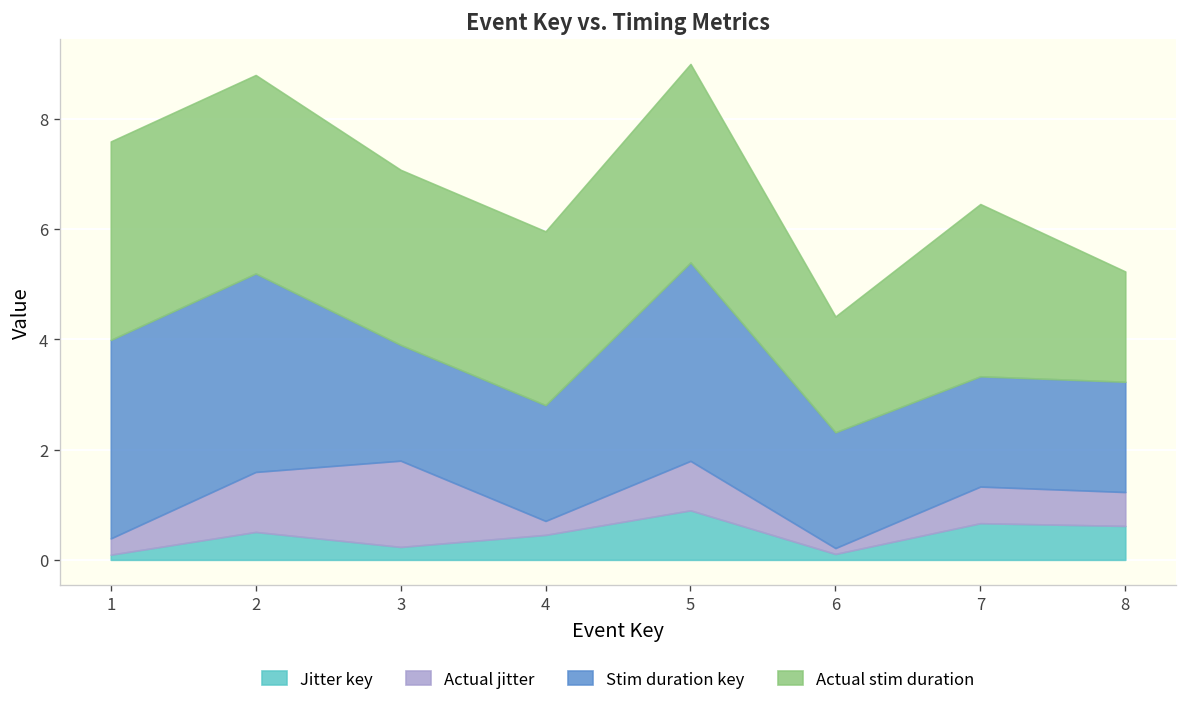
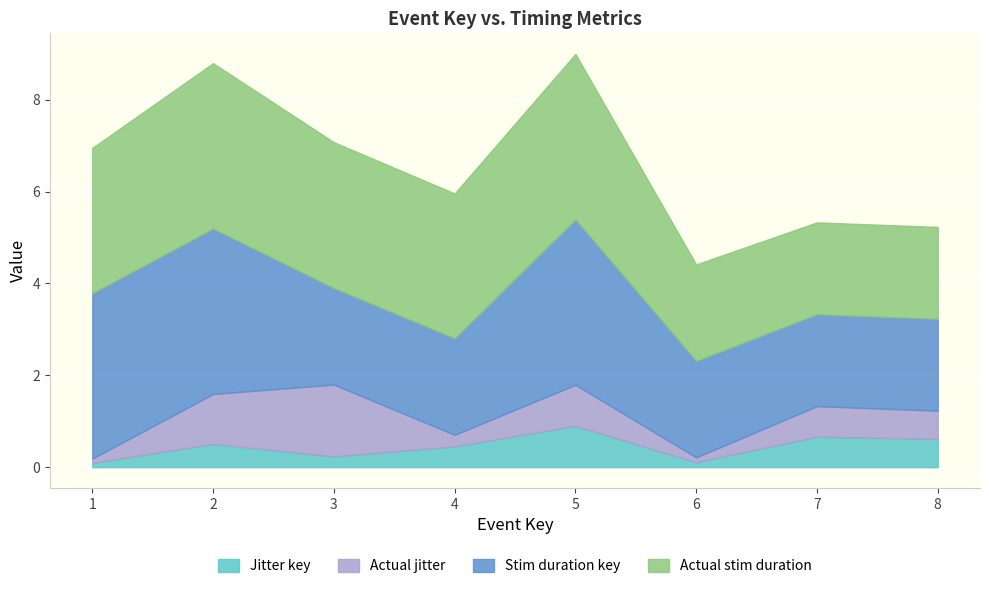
  {
    "Actual jitter": {
-     "1": 0.3,
+     "1": 0.1,
      "2": 1.1,
      "3": 1.6,
      "4": 0.3,
      "5": 0.9,
      "6": 0.1,
      "7": 0.7,
      "8": 0.6
    },
    "Actual stim duration": {
-     "1": 3.6,
+     "1": 3.2,
      "2": 3.6,
      "3": 3.2,
      "4": 3.2,
      "5": 3.6,
      "6": 2.1,
-     "7": 3.1,
+     "7": 2.0,
      "8": 2.0
    }
  }
